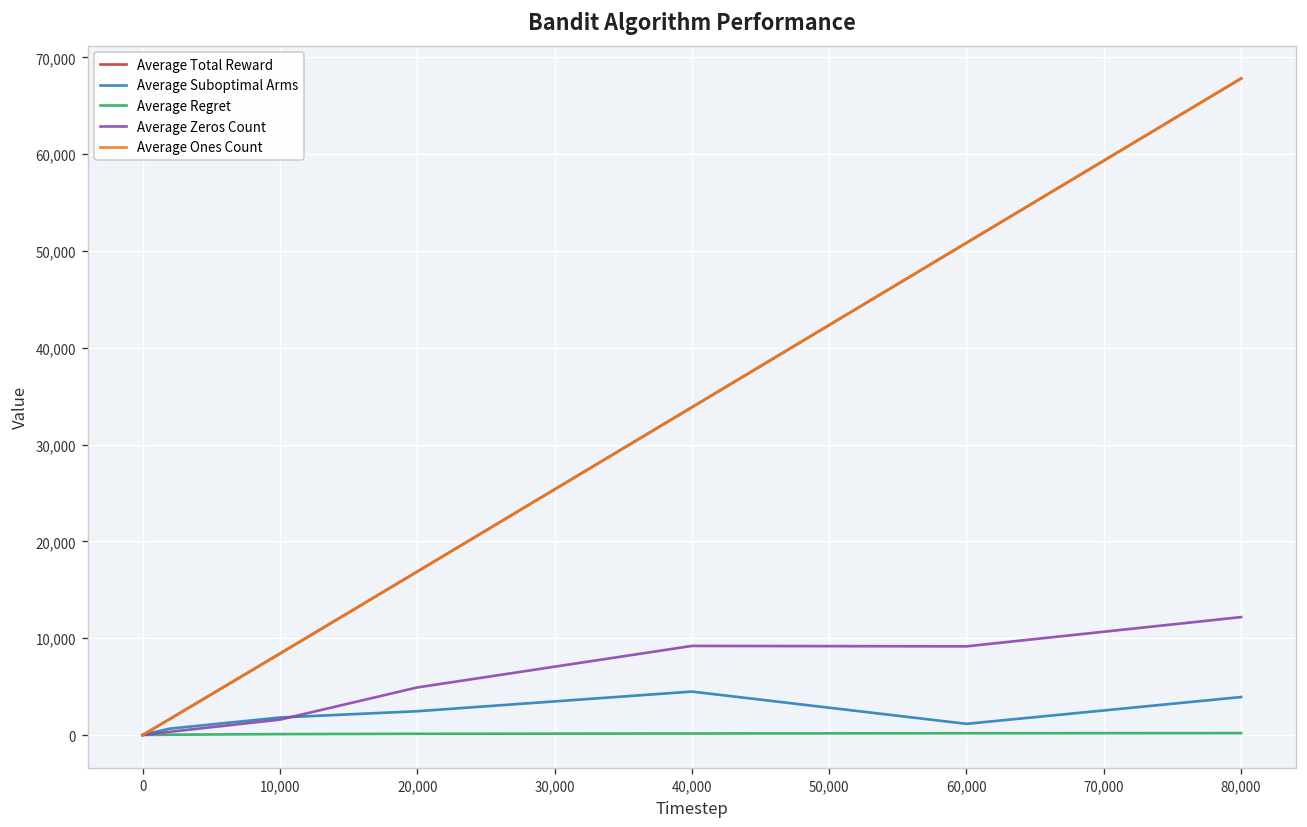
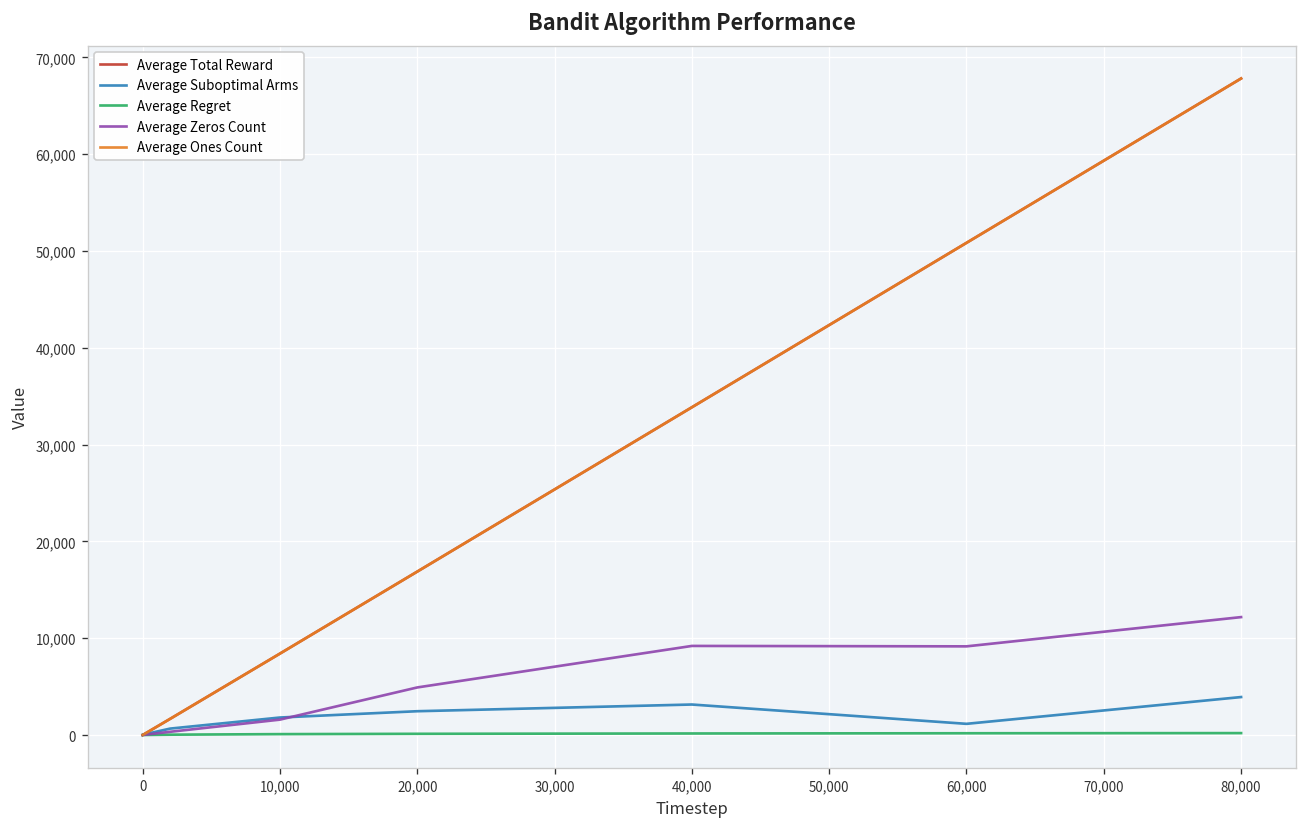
  {
    "Average Ones Count": {
      "10,000": "8,000",
      "20,000": "17,000",
      "40,000": "34,000",
      "60,000": "51,000",
      "80,000": "68,000"
    },
    "Average Suboptimal Arms": {
      "20,000": "2,000",
-     "40,000": "4,000",
+     "40,000": "3,000",
      "60,000": "1,000",
      "80,000": "4,000"
    },
    "Average Regret": {
      "10,000": "0",
      "20,000": "0",
      "40,000": "0",
      "60,000": "0",
      "80,000": "0"
    },
    "Average Zeros Count": {
      "20,000": "5,000",
      "40,000": "9,000",
      "60,000": "9,000",
      "80,000": "12,000"
    }
  }
